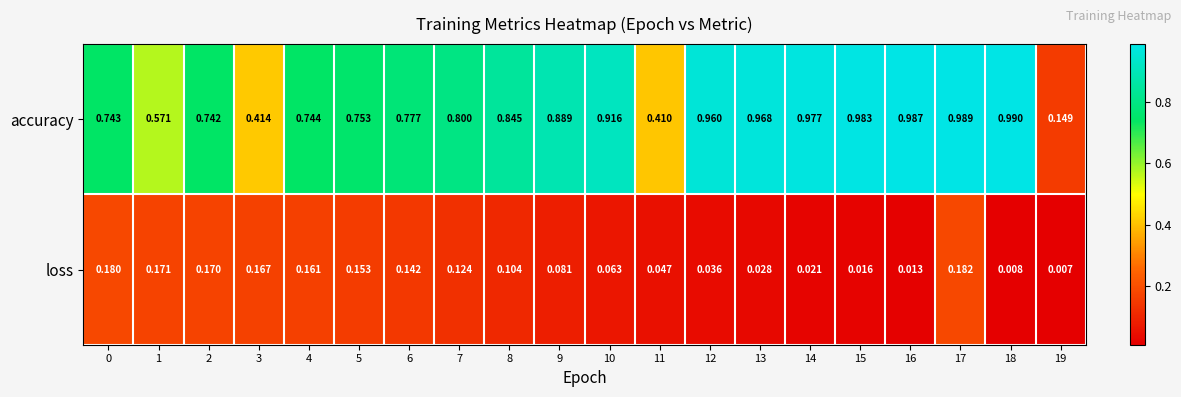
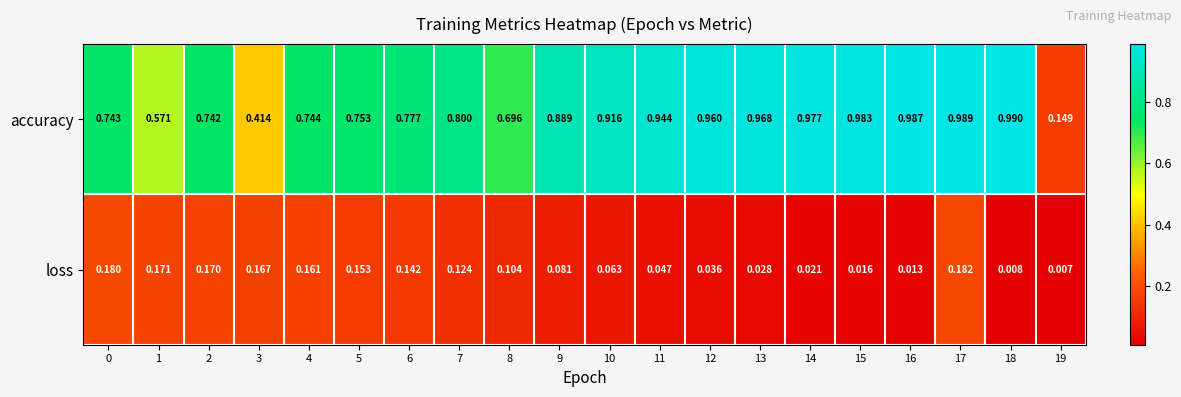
  {
    "accuracy": {
      "0": 0.743,
      "1": 0.571,
      "2": 0.742,
      "3": 0.414,
      "4": 0.744,
      "5": 0.753,
      "6": 0.777,
      "7": 0.800,
-     "8": 0.845,
+     "8": 0.696,
      "9": 0.889,
      "10": 0.916,
-     "11": 0.410,
+     "11": 0.944,
      "12": 0.960,
      "13": 0.968,
      "14": 0.977,
      "15": 0.983,
      "16": 0.987,
      "17": 0.989,
      "18": 0.990,
      "19": 0.149
    },
    "loss": {
      "0": 0.180,
      "1": 0.171,
      "2": 0.170,
      "3": 0.167,
      "4": 0.161,
      "5": 0.153,
      "6": 0.142,
      "7": 0.124,
      "8": 0.104,
      "9": 0.081,
      "10": 0.063,
      "11": 0.047,
      "12": 0.036,
      "13": 0.028,
      "14": 0.021,
      "15": 0.016,
      "16": 0.013,
      "17": 0.182,
      "18": 0.008,
      "19": 0.007
    }
  }
